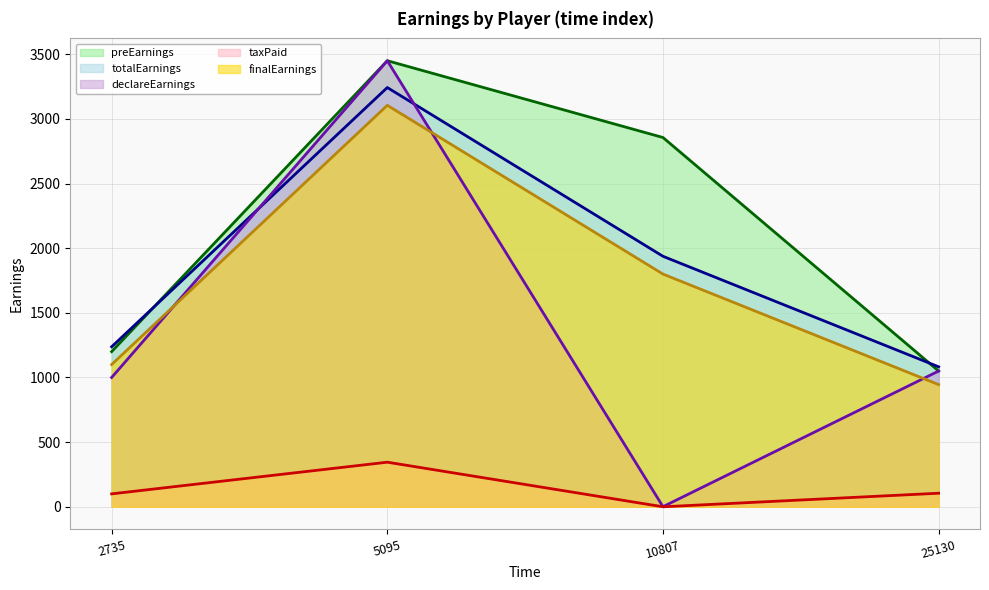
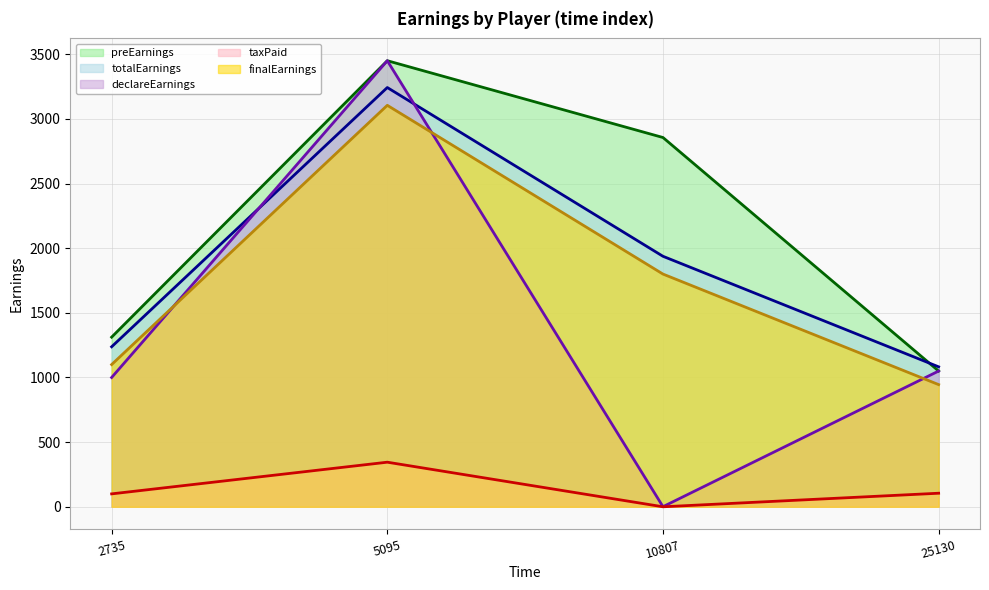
  {
    "preEarnings": {
-     "2735": 1200,
+     "2735": 1310,
      "10807": 2860
    },
    "finalEarnings": {
      "2735": 1100,
      "5095": 3110,
      "10807": 1800,
      "25130": 950
    }
  }
